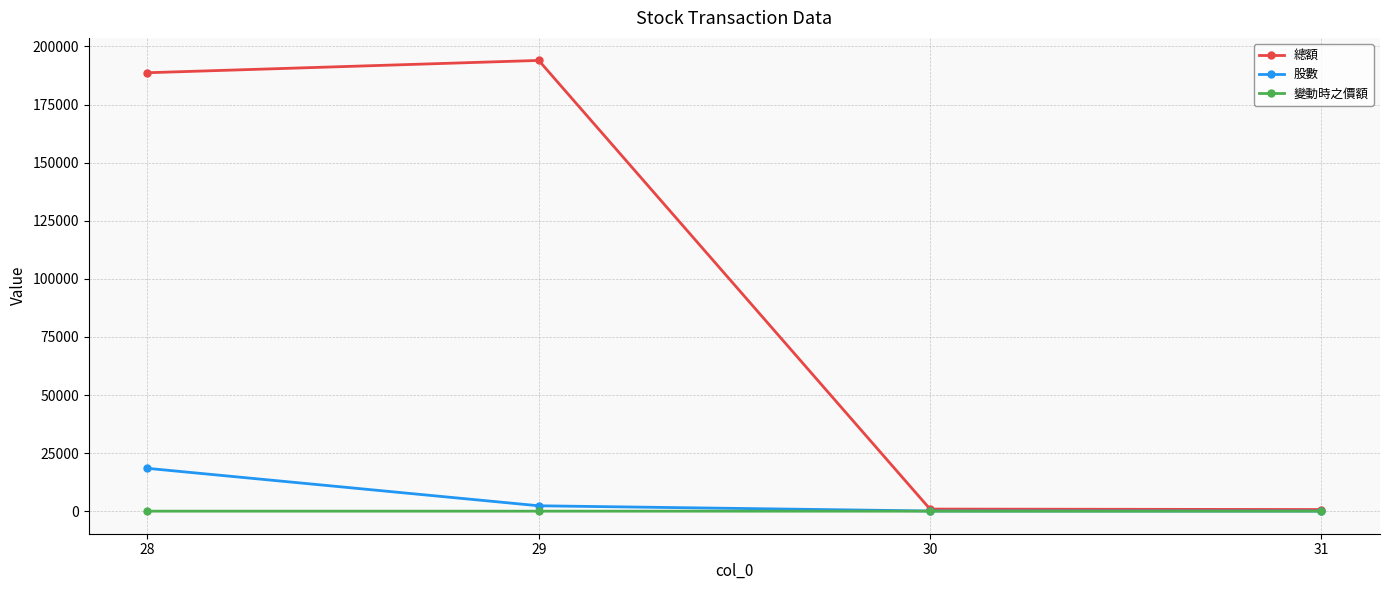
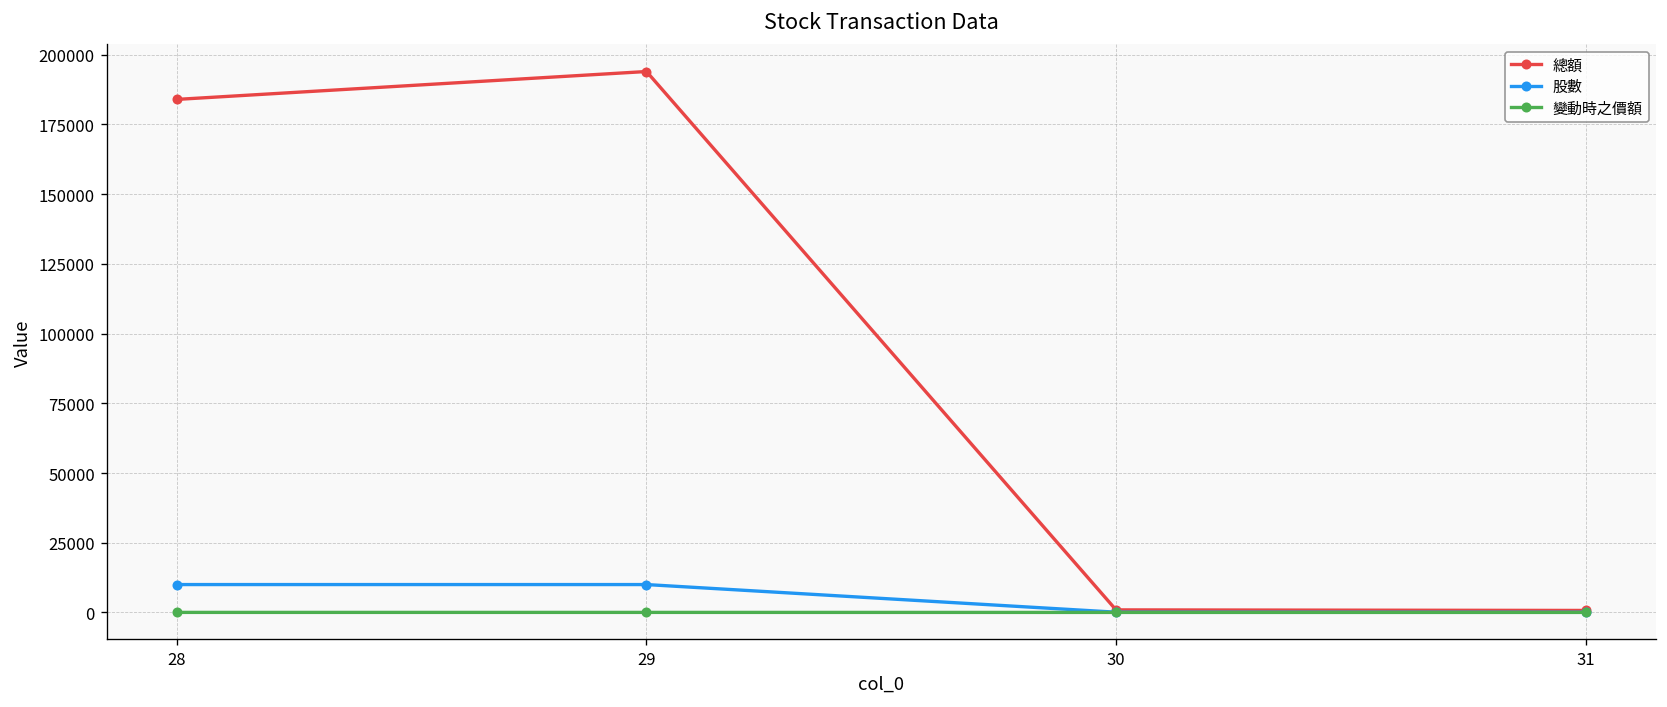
  {
    "總額": {
-     "28": 189000,
+     "28": 184000,
      "29": 194000
    },
    "股數": {
-     "28": 18000,
-     "29": 2000
+     "28": 10000,
+     "29": 10000
    },
    "變動時之價額": {
      "28": 0,
      "29": 0
    }
  }
